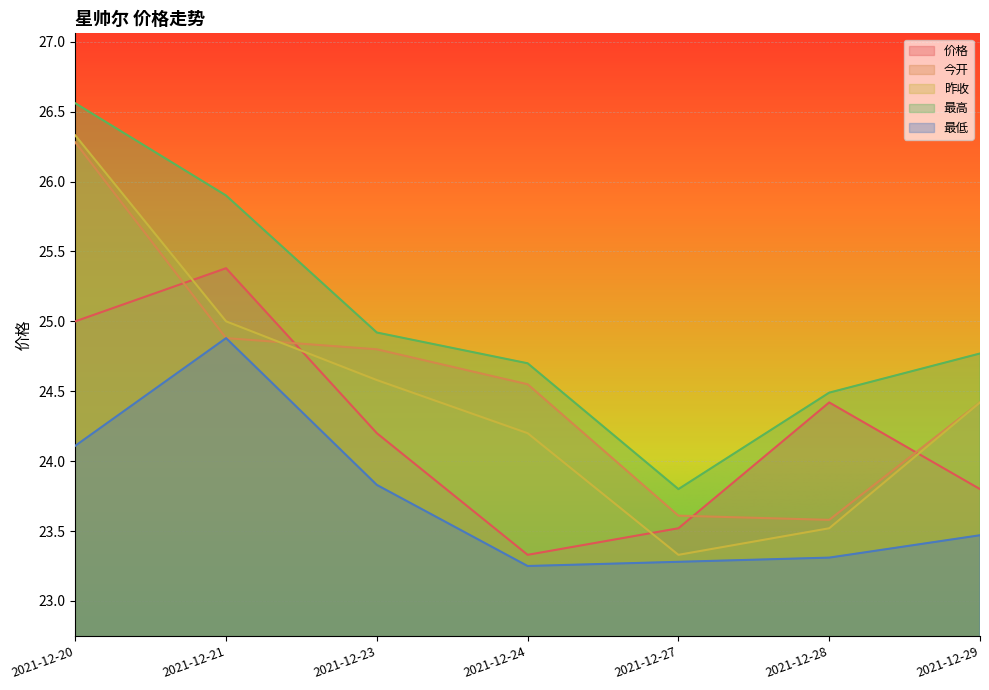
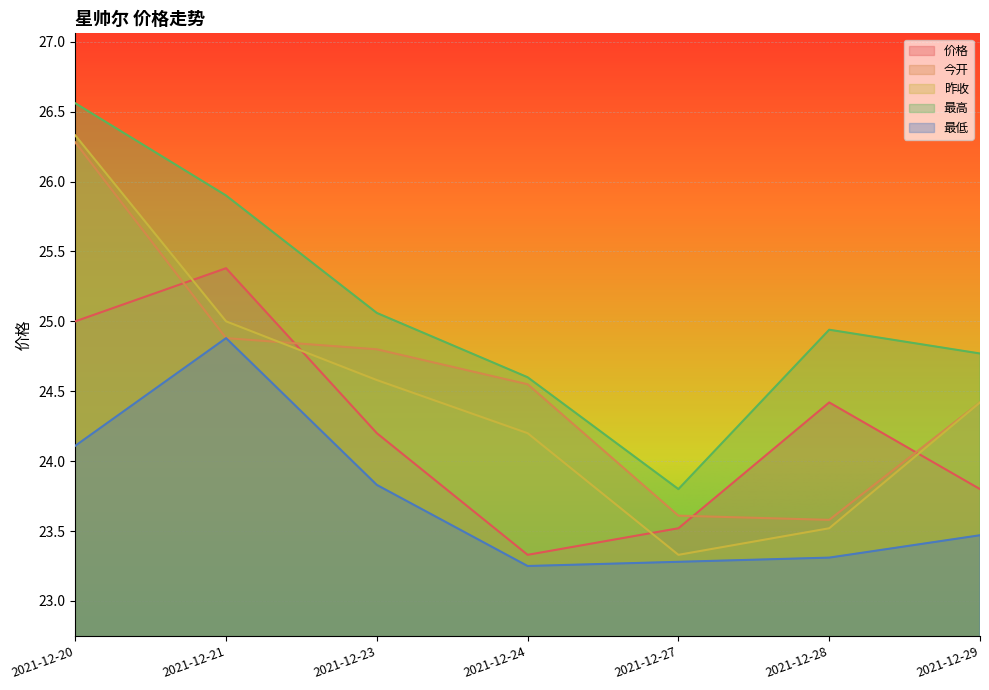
  {
    "最高": {
      "2021-12-20": 26.56,
      "2021-12-21": 25.90,
-     "2021-12-23": 24.92,
-     "2021-12-24": 24.7,
+     "2021-12-23": 25.06,
+     "2021-12-24": 24.6,
      "2021-12-27": 23.80,
-     "2021-12-28": 24.49,
+     "2021-12-28": 24.94,
      "2021-12-29": 24.77
    },
    "最低": {
      "2021-12-20": 24.11,
      "2021-12-23": 23.83,
      "2021-12-24": 23.25,
      "2021-12-27": 23.28,
      "2021-12-28": 23.31,
      "2021-12-29": 23.47
    }
  }
